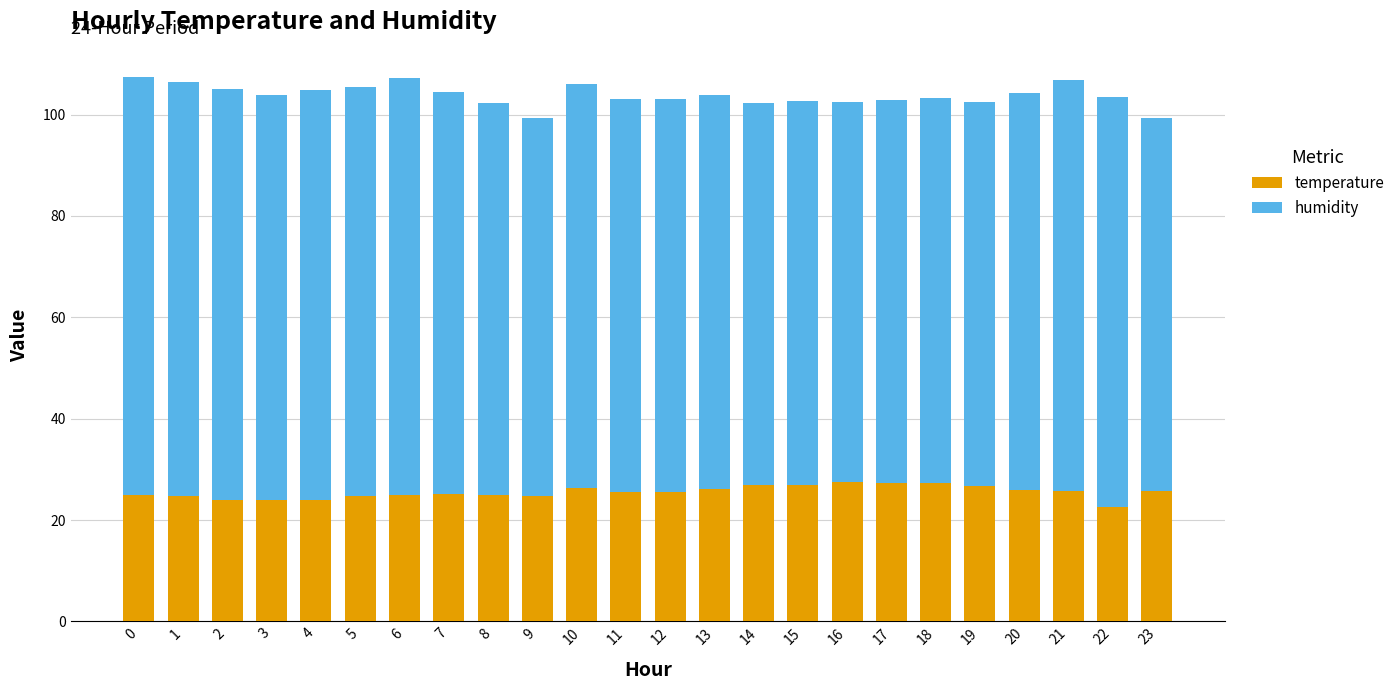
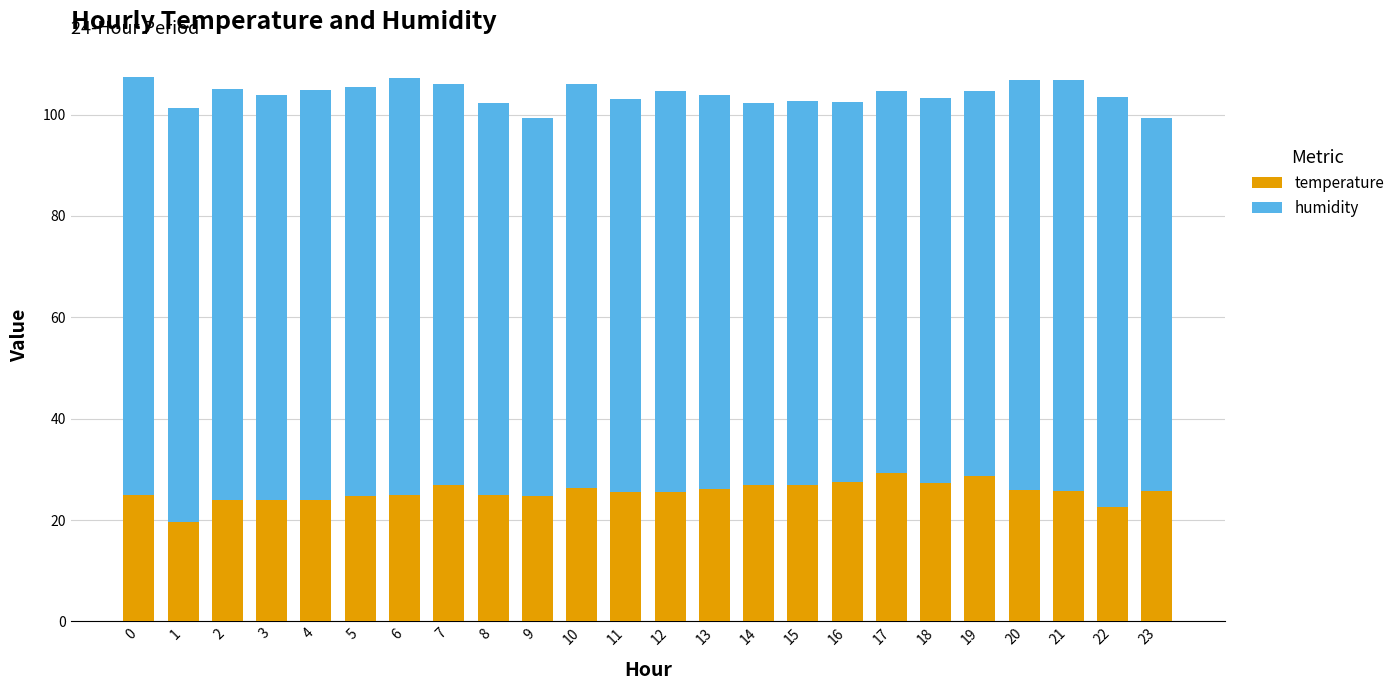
  {
    "temperature": {
      "0": 25,
-     "1": 25,
+     "1": 20,
      "2": 24,
      "3": 24,
      "4": 24,
      "5": 25,
      "6": 25,
-     "7": 25,
+     "7": 27,
      "8": 25,
      "9": 25,
      "10": 26,
      "11": 26,
      "12": 25,
      "13": 26,
      "14": 27,
      "15": 27,
      "16": 27,
-     "17": 27,
+     "17": 29,
      "18": 27,
-     "19": 27,
+     "19": 29,
      "20": 26,
      "21": 26,
      "22": 23,
      "23": 26
    },
    "humidity": {
      "0": 83,
      "1": 82,
      "2": 81,
      "3": 80,
      "4": 81,
      "5": 81,
      "6": 82,
      "7": 79,
      "8": 77,
      "9": 75,
      "10": 80,
      "11": 77,
-     "12": 78,
+     "12": 79,
      "13": 78,
      "14": 75,
      "15": 76,
      "16": 75,
      "17": 76,
      "18": 76,
      "19": 76,
-     "20": 78,
+     "20": 81,
      "21": 81,
      "22": 81,
      "23": 74
    }
  }
